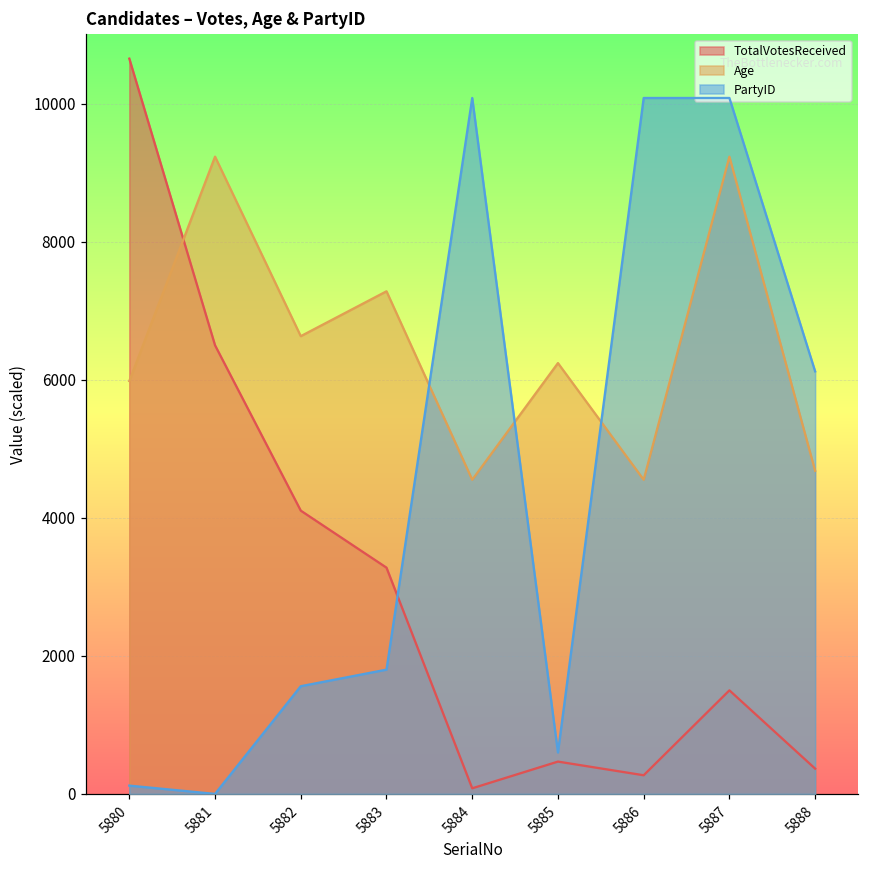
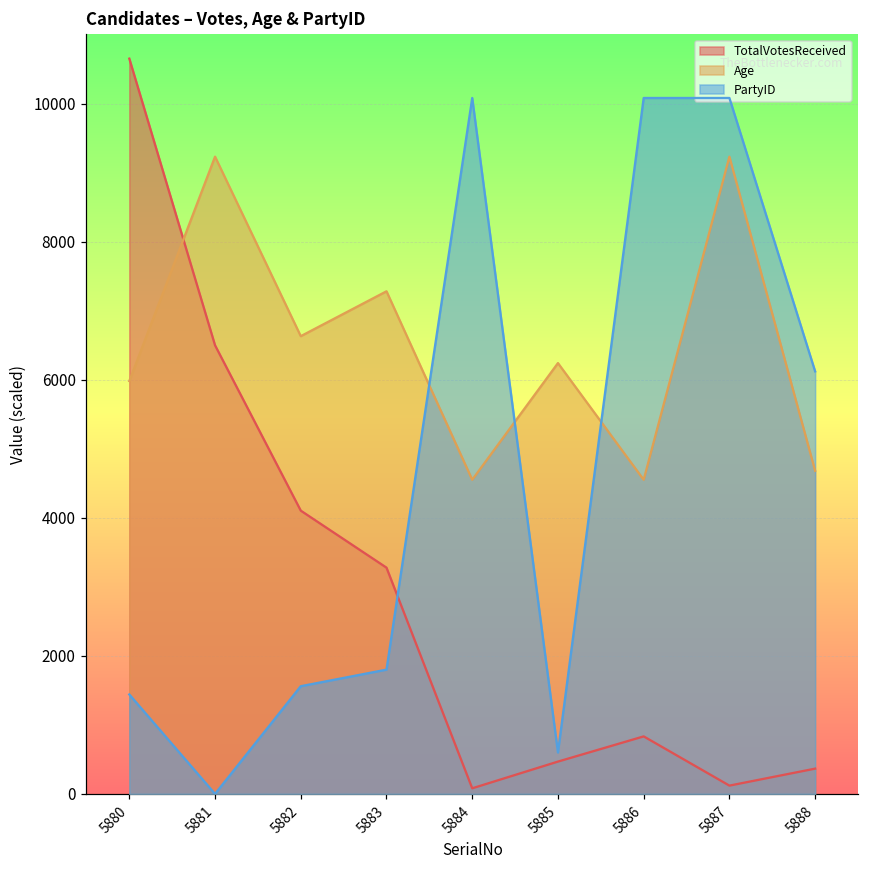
  {
    "TotalVotesReceived": {
      "5880": 10700,
      "5881": 6500,
      "5882": 4100,
      "5883": 3300,
      "5884": 100,
      "5885": 500,
-     "5886": 300,
-     "5887": 1500,
+     "5886": 800,
+     "5887": 100,
      "5888": 400
    },
    "Age": {
      "5880": 6000,
      "5881": 9200,
      "5882": 6600,
      "5883": 7300,
      "5884": 4600,
      "5885": 6200,
      "5886": 4600,
      "5887": 9200,
      "5888": 4700
    },
    "PartyID": {
-     "5880": 100,
+     "5880": 1400,
      "5881": 0,
      "5882": 1600,
      "5883": 1800,
      "5884": 10100,
      "5885": 600,
      "5886": 10100,
      "5887": 10100,
      "5888": 6100
    }
  }
